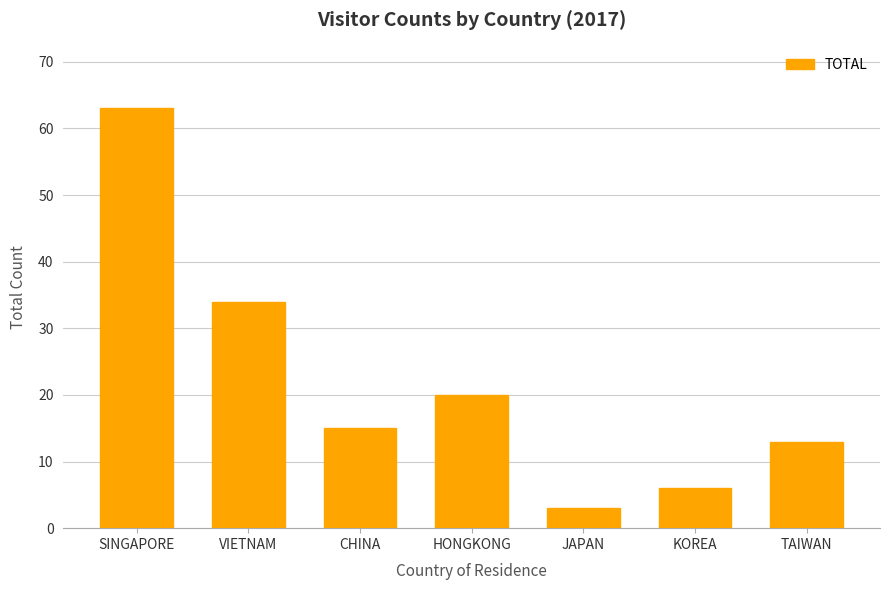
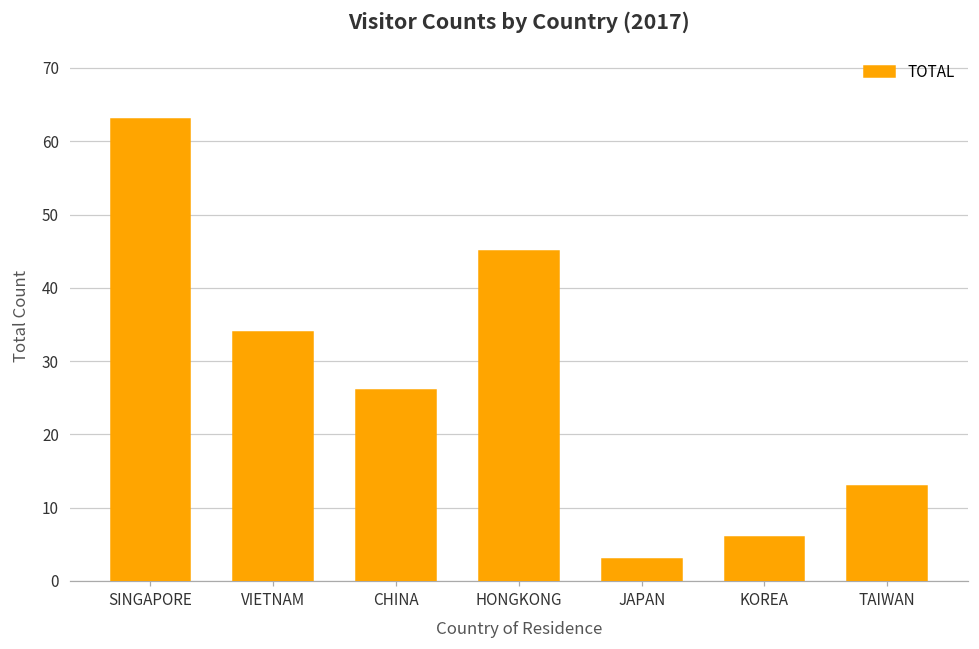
  {
    "SINGAPORE": 63,
    "VIETNAM": 34,
-   "CHINA": 15,
-   "HONGKONG": 20,
+   "CHINA": 26,
+   "HONGKONG": 45,
    "JAPAN": 3,
    "KOREA": 6,
    "TAIWAN": 13
  }
